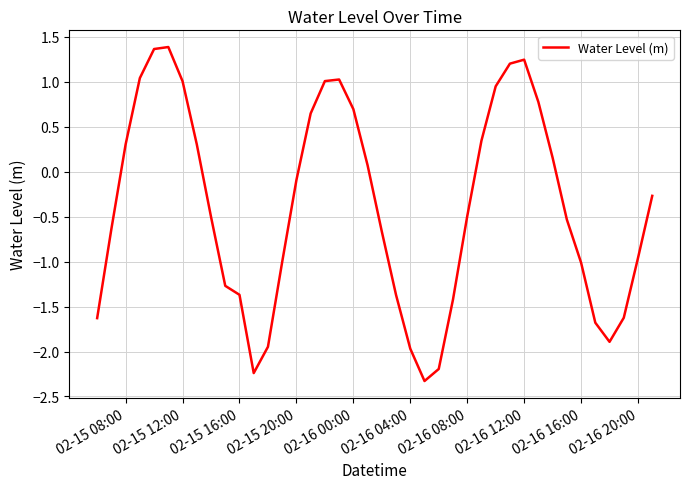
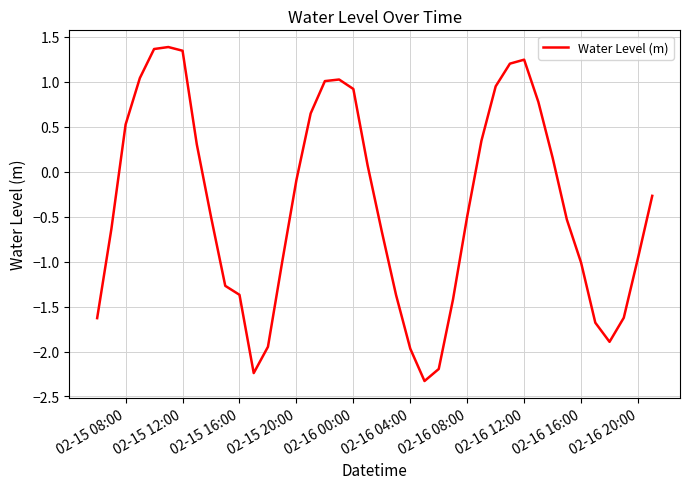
  {
-   "02-15 08:00": 0.3,
-   "02-15 12:00": 1.0,
+   "02-15 08:00": 0.5,
+   "02-15 12:00": 1.3,
    "02-15 16:00": -1.4,
    "02-15 20:00": -0.1,
-   "02-16 00:00": 0.7,
+   "02-16 00:00": 0.9,
    "02-16 04:00": -2.0,
    "02-16 08:00": -0.5,
    "02-16 12:00": 1.2,
    "02-16 16:00": -1.0,
    "02-16 20:00": -1.0
  }
